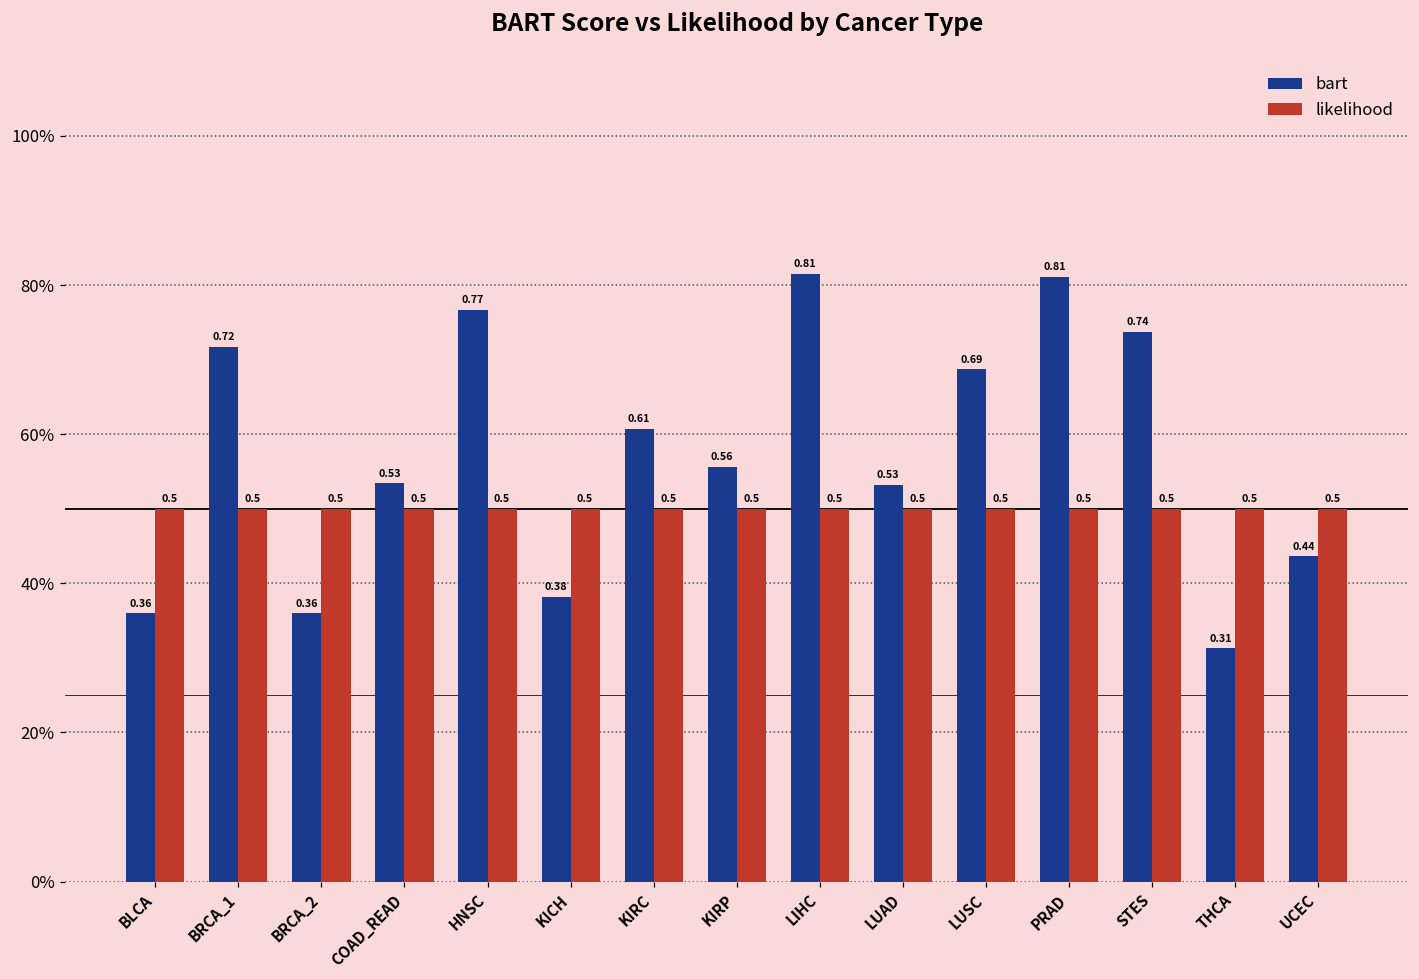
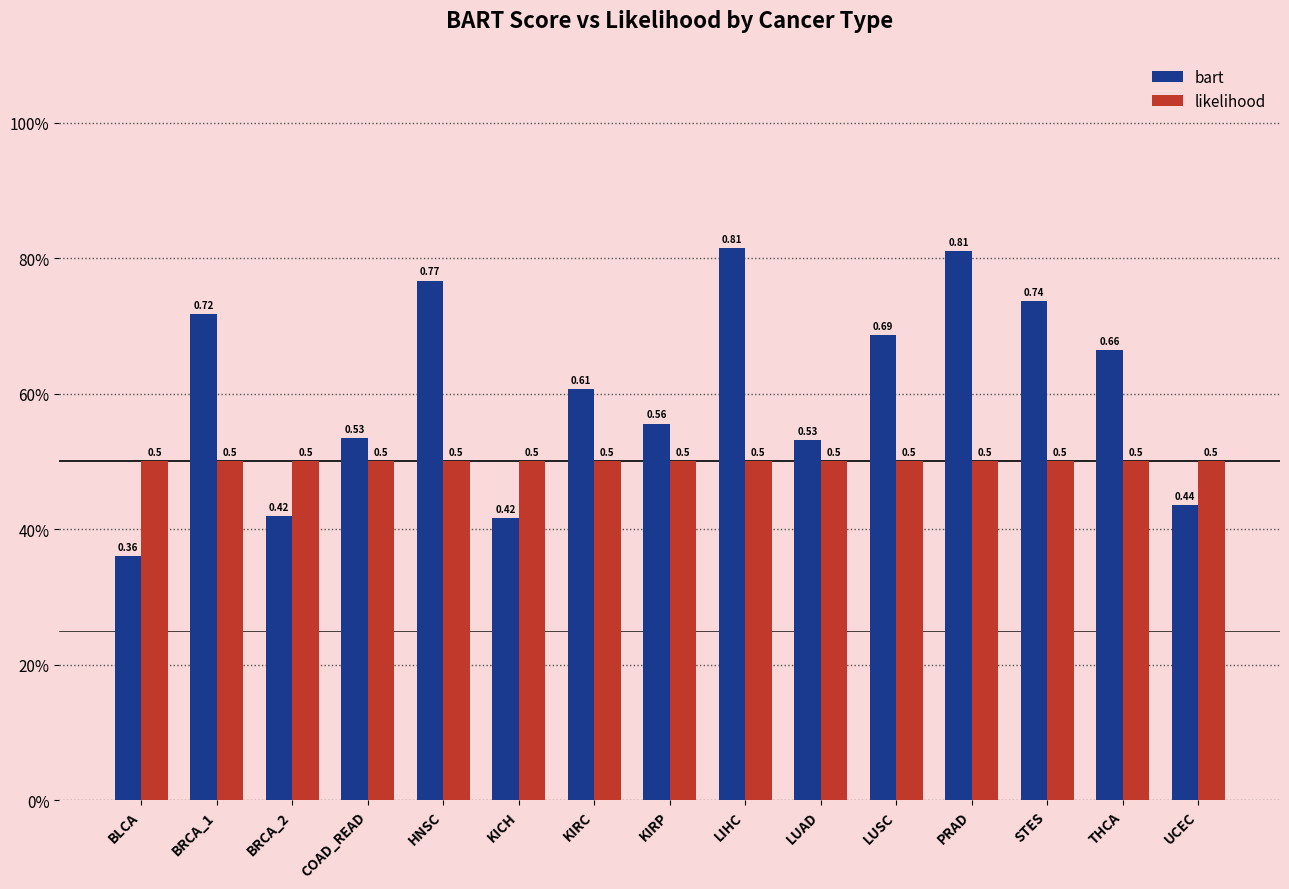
  {
    "bart": {
      "BLCA": 0.36,
      "BRCA_1": 0.72,
-     "BRCA_2": 0.36,
+     "BRCA_2": 0.42,
      "COAD_READ": 0.53,
      "HNSC": 0.77,
-     "KICH": 0.38,
+     "KICH": 0.42,
      "KIRC": 0.61,
      "KIRP": 0.56,
      "LIHC": 0.81,
      "LUAD": 0.53,
      "LUSC": 0.69,
      "PRAD": 0.81,
      "STES": 0.74,
-     "THCA": 0.31,
+     "THCA": 0.66,
      "UCEC": 0.44
    },
    "likelihood": {
      "BLCA": 0.5,
      "BRCA_1": 0.5,
      "BRCA_2": 0.5,
      "COAD_READ": 0.5,
      "HNSC": 0.5,
      "KICH": 0.5,
      "KIRC": 0.5,
      "KIRP": 0.5,
      "LIHC": 0.5,
      "LUAD": 0.5,
      "LUSC": 0.5,
      "PRAD": 0.5,
      "STES": 0.5,
      "THCA": 0.5,
      "UCEC": 0.5
    }
  }
